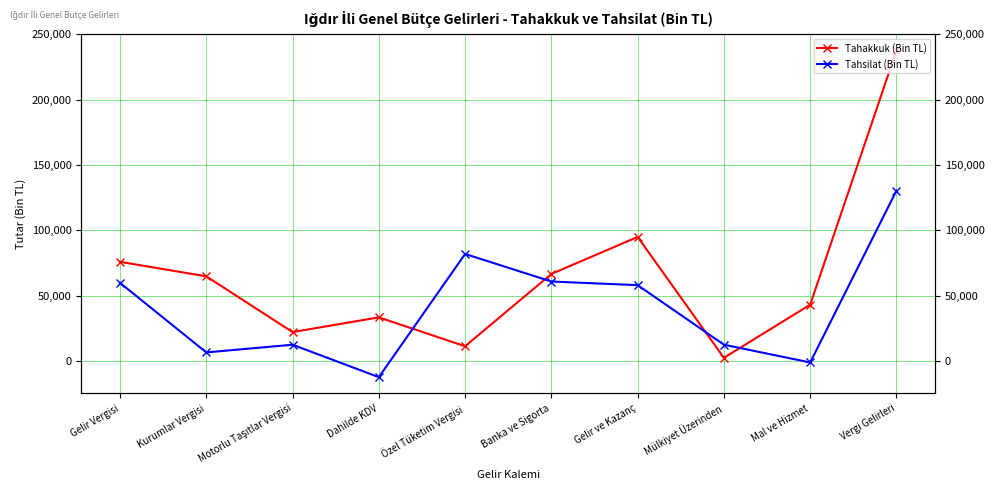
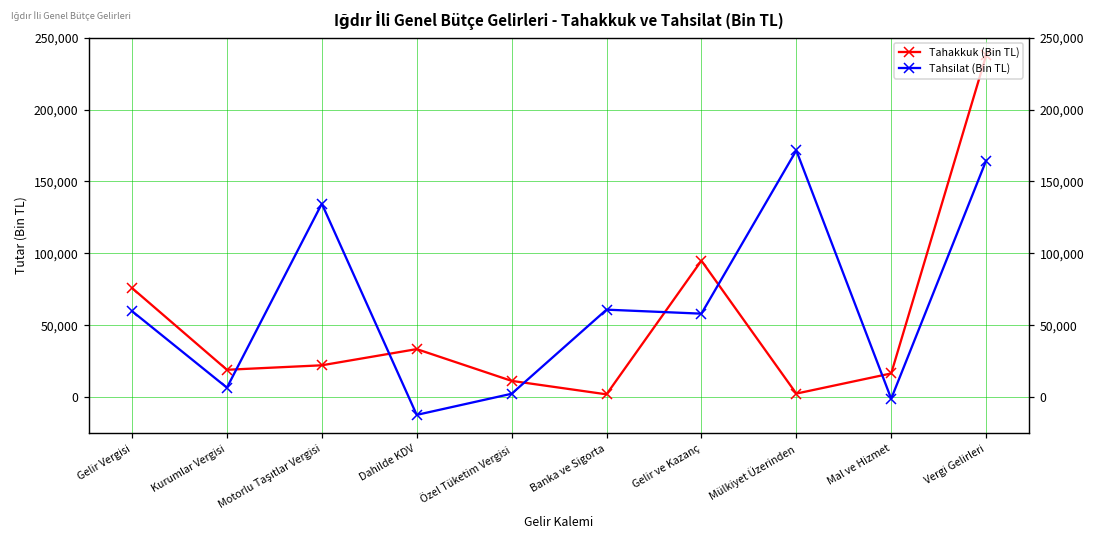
  {
    "Tahakkuk (Bin TL)": {
      "Gelir Vergisi": "76,000",
-     "Kurumlar Vergisi": "65,000",
+     "Kurumlar Vergisi": "19,000",
      "Motorlu Taşıtlar Vergisi": "22,000",
      "Dahilde KDV": "33,000",
      "Özel Tüketim Vergisi": "11,000",
-     "Banka ve Sigorta": "67,000",
+     "Banka ve Sigorta": "2,000",
      "Gelir ve Kazanç": "95,000",
      "Mülkiyet Üzerinden": "2,000",
-     "Mal ve Hizmet": "43,000"
+     "Mal ve Hizmet": "16,000"
    },
    "Tahsilat (Bin TL)": {
      "Gelir Vergisi": "60,000",
      "Kurumlar Vergisi": "7,000",
-     "Motorlu Taşıtlar Vergisi": "12,000",
+     "Motorlu Taşıtlar Vergisi": "135,000",
      "Dahilde KDV": "-12,000",
-     "Özel Tüketim Vergisi": "82,000",
+     "Özel Tüketim Vergisi": "2,000",
      "Banka ve Sigorta": "61,000",
      "Gelir ve Kazanç": "58,000",
-     "Mülkiyet Üzerinden": "12,000",
+     "Mülkiyet Üzerinden": "172,000",
      "Mal ve Hizmet": "-1,000",
-     "Vergi Gelirleri": "130,000"
+     "Vergi Gelirleri": "164,000"
    }
  }
